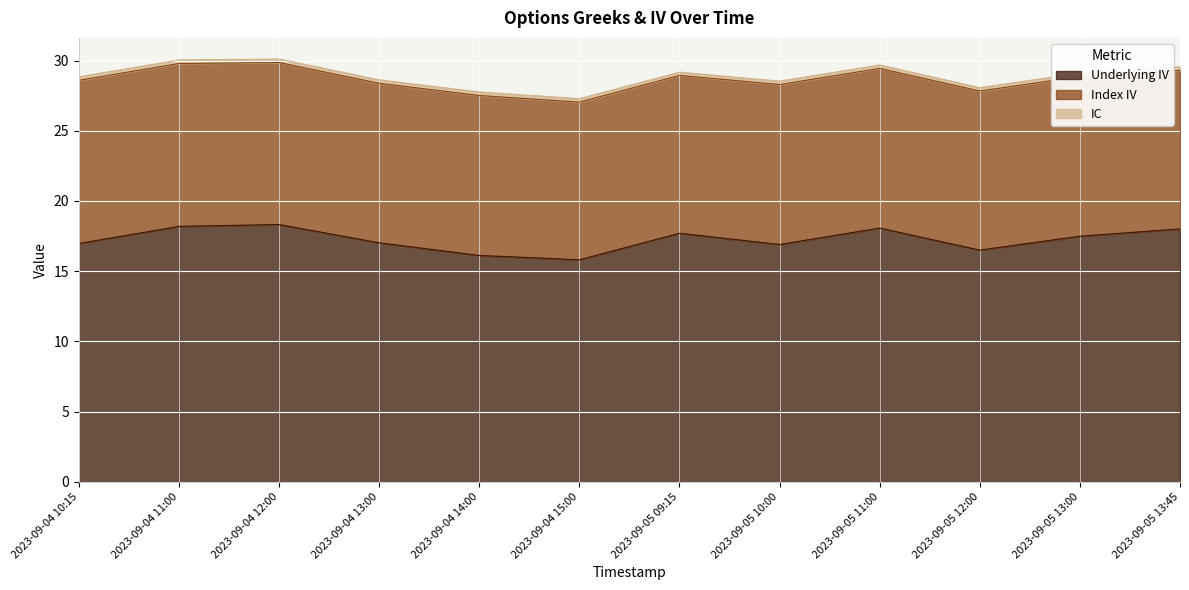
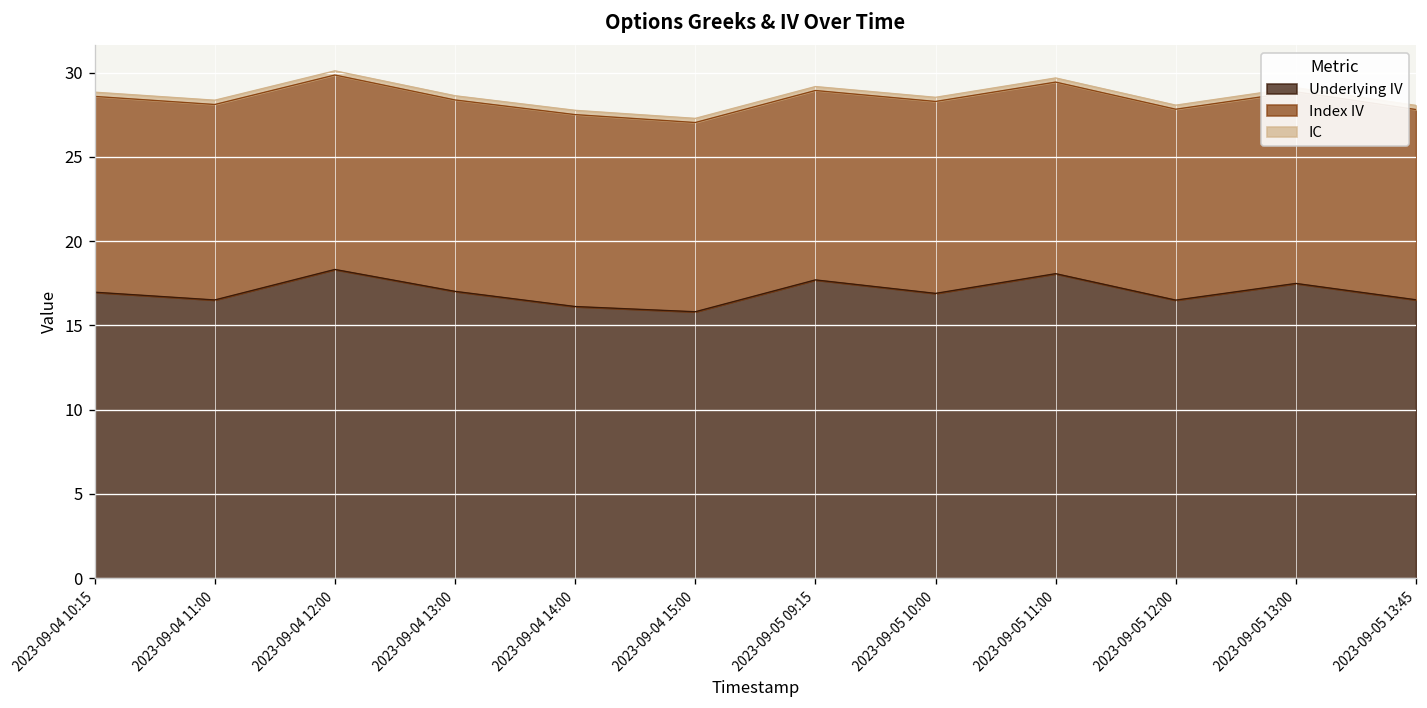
  {
    "Underlying IV": {
      "2023-09-04 10:15": 17.0,
-     "2023-09-04 11:00": 18.2,
+     "2023-09-04 11:00": 16.5,
      "2023-09-04 12:00": 18.3,
      "2023-09-04 13:00": 17.0,
      "2023-09-04 14:00": 16.1,
      "2023-09-04 15:00": 15.8,
      "2023-09-05 09:15": 17.7,
      "2023-09-05 10:00": 16.9,
      "2023-09-05 11:00": 18.1,
      "2023-09-05 12:00": 16.5,
      "2023-09-05 13:00": 17.5,
-     "2023-09-05 13:45": 18.0
+     "2023-09-05 13:45": 16.5
    },
    "Index IV": {
      "2023-09-04 10:15": 11.6,
      "2023-09-04 11:00": 11.6,
      "2023-09-04 12:00": 11.5,
      "2023-09-04 13:00": 11.4,
      "2023-09-04 14:00": 11.4,
      "2023-09-04 15:00": 11.2,
      "2023-09-05 09:15": 11.2,
      "2023-09-05 10:00": 11.4,
      "2023-09-05 11:00": 11.4,
      "2023-09-05 12:00": 11.3,
      "2023-09-05 13:45": 11.3
    },
    "IC": {
      "2023-09-04 10:15": 0.3,
      "2023-09-04 11:00": 0.3,
      "2023-09-04 12:00": 0.2,
      "2023-09-04 13:00": 0.2,
      "2023-09-04 14:00": 0.3,
      "2023-09-04 15:00": 0.2,
      "2023-09-05 09:15": 0.2,
      "2023-09-05 10:00": 0.2,
      "2023-09-05 11:00": 0.2,
      "2023-09-05 12:00": 0.2,
      "2023-09-05 13:45": 0.2
    }
  }
